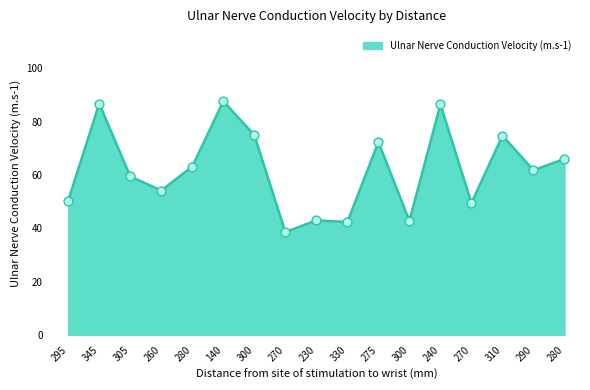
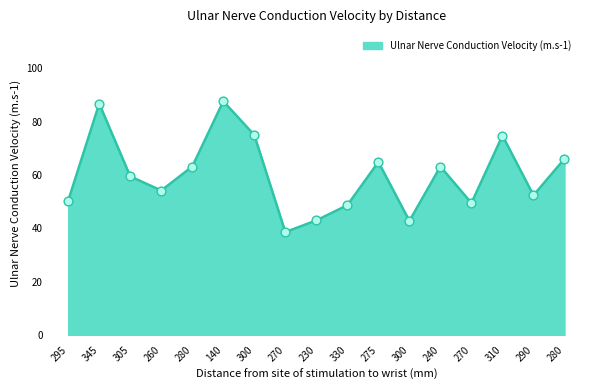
  {
    "295": 50,
    "345": 87,
    "305": 60,
    "260": 54,
    "140": 88,
    "230": 43,
-   "330": 42,
-   "275": 72,
-   "240": 87,
+   "330": 49,
+   "275": 65,
+   "240": 63,
    "310": 75,
-   "290": 62
+   "290": 52
  }
